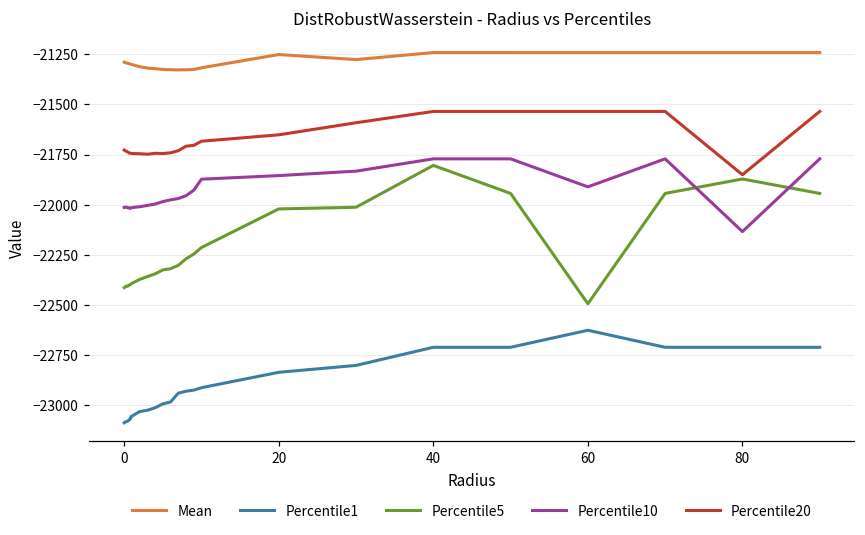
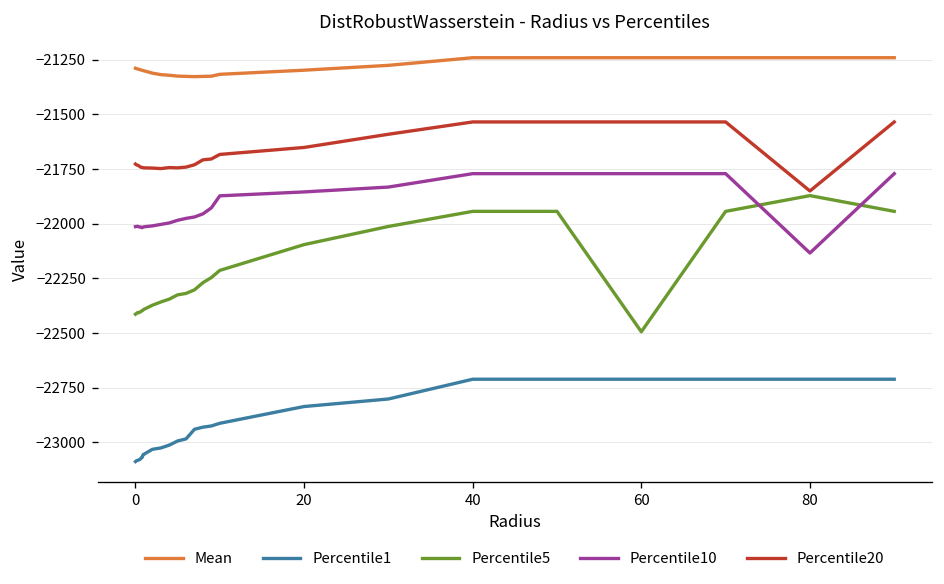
  {
    "Mean": {
      "0": -21290,
-     "20": -21250,
+     "20": -21300,
      "40": -21240,
      "60": -21240,
      "80": -21240
    },
    "Percentile1": {
      "0": -23090,
      "20": -22840,
      "40": -22710,
-     "60": -22630,
+     "60": -22710,
      "80": -22710
    },
    "Percentile5": {
      "0": -22410,
-     "20": -22020,
-     "40": -21800,
+     "20": -22100,
+     "40": -21940,
      "60": -22490,
      "80": -21870
    },
    "Percentile10": {
      "0": -22010,
      "20": -21850,
      "40": -21770,
-     "60": -21910,
+     "60": -21770,
      "80": -22130
    },
    "Percentile20": {
      "0": -21730,
      "20": -21650,
      "40": -21530,
      "60": -21530,
      "80": -21850
    }
  }
